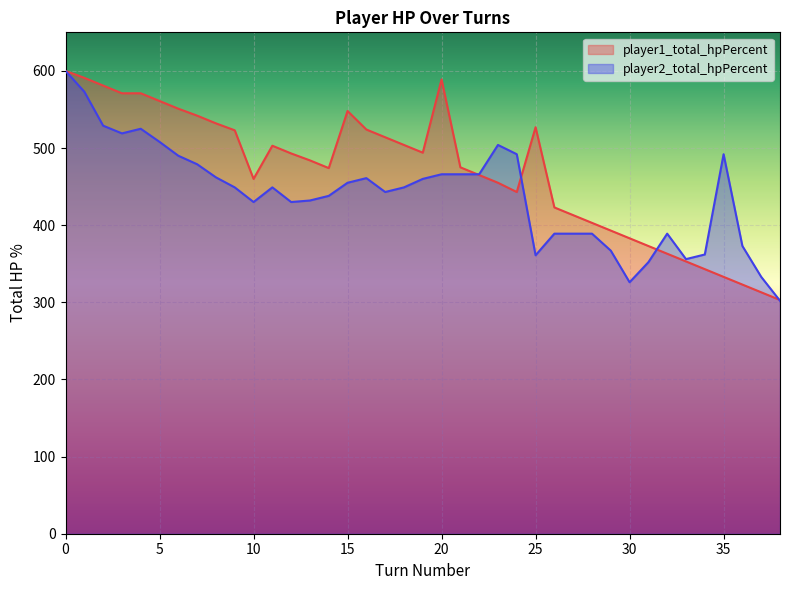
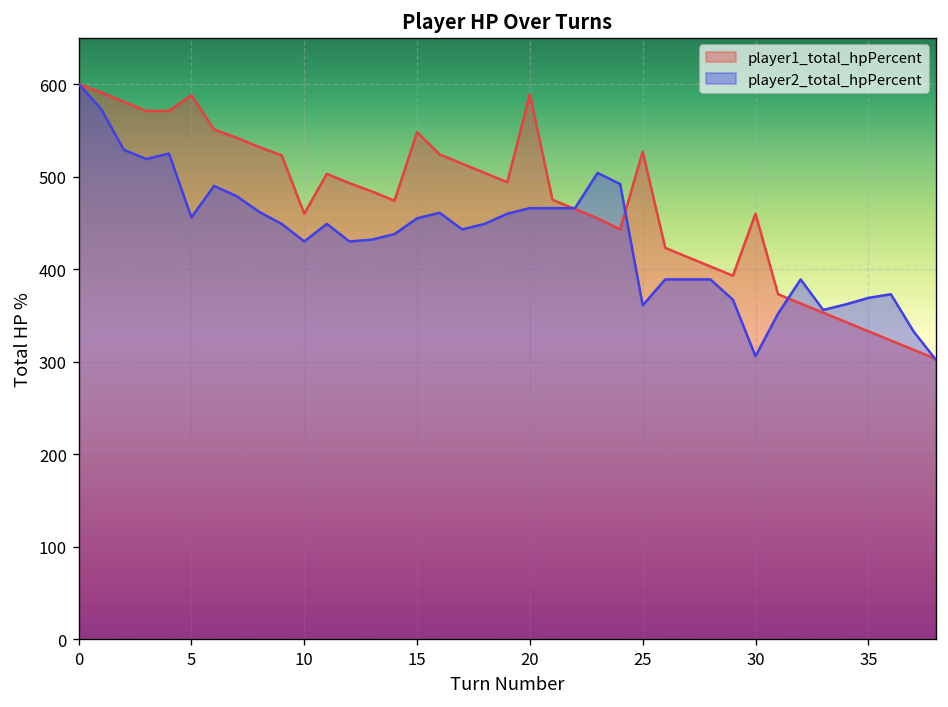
  {
    "player1_total_hpPercent": {
-     "5": 560,
+     "5": 590,
      "10": 460,
      "15": 550,
      "20": 590,
      "25": 530,
-     "30": 380,
+     "30": 460,
      "35": 330
    },
    "player2_total_hpPercent": {
-     "5": 510,
+     "5": 460,
      "10": 430,
      "15": 460,
      "20": 470,
      "25": 360,
-     "30": 330,
-     "35": 490
+     "30": 310,
+     "35": 370
    }
  }
